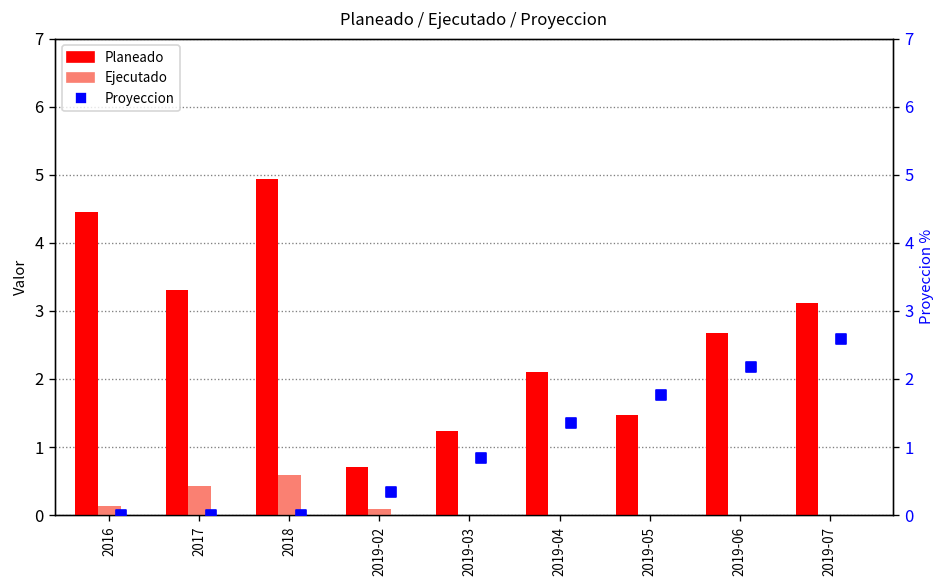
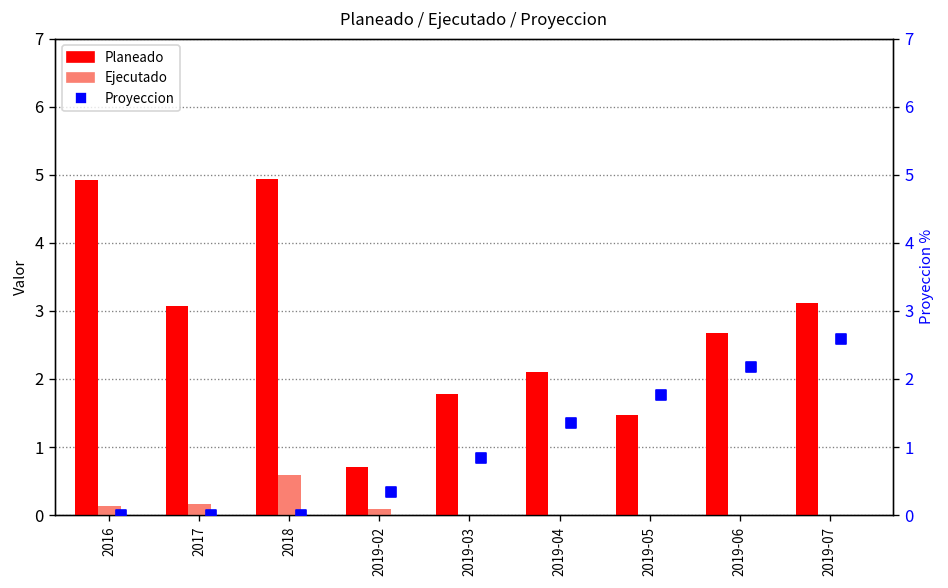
  {
    "Planeado": {
-     "2016": 4.5,
-     "2017": 3.3,
+     "2016": 4.9,
+     "2017": 3.1,
      "2018": 4.9,
      "2019-02": 0.7,
-     "2019-03": 1.2,
+     "2019-03": 1.8,
      "2019-04": 2.1,
      "2019-05": 1.5,
      "2019-06": 2.7,
      "2019-07": 3.1
    },
    "Ejecutado": {
      "2016": 0.1,
-     "2017": 0.4,
+     "2017": 0.2,
      "2018": 0.6,
      "2019-02": 0.1,
      "2019-03": 0.0,
      "2019-04": 0.0,
      "2019-05": 0.0,
      "2019-06": 0.0,
      "2019-07": 0.0
    }
  }
